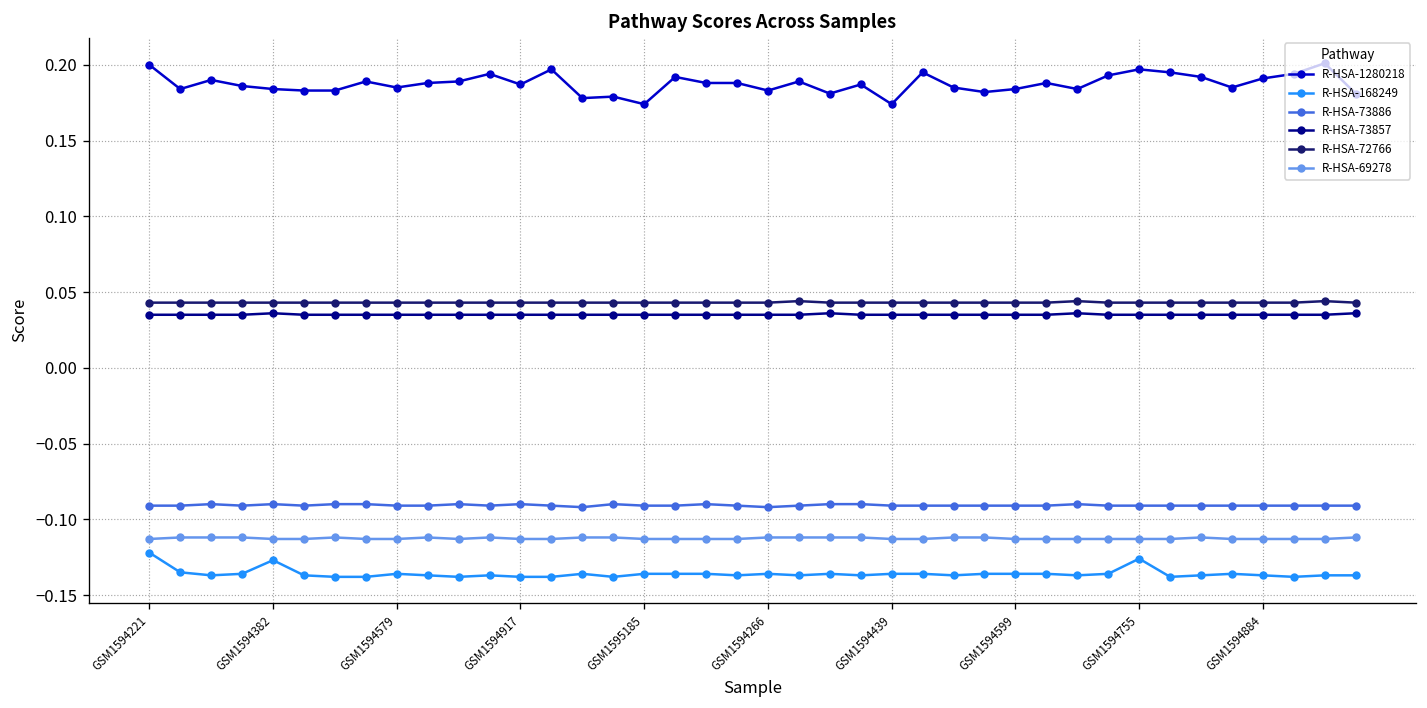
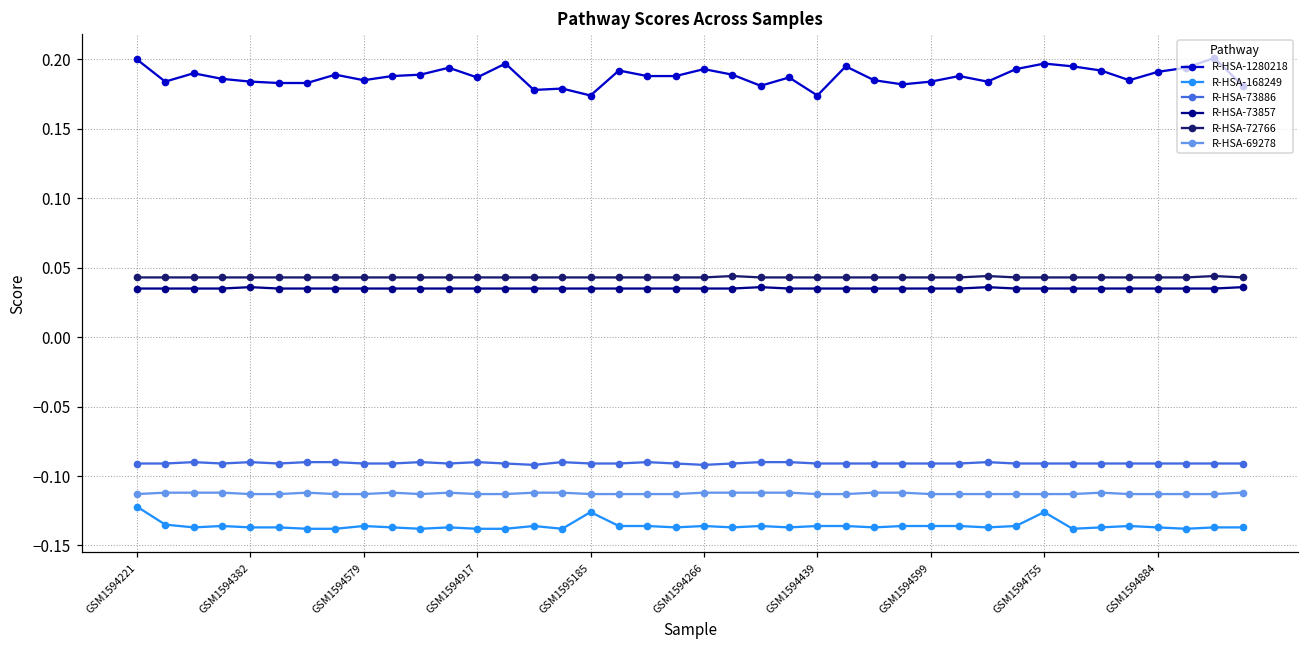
  {
    "R-HSA-1280218": {
      "GSM1594221": 0.200,
      "GSM1594382": 0.184,
      "GSM1594579": 0.185,
      "GSM1594917": 0.187,
      "GSM1595185": 0.174,
-     "GSM1594266": 0.183,
+     "GSM1594266": 0.193,
      "GSM1594439": 0.174,
      "GSM1594599": 0.184,
      "GSM1594755": 0.197,
      "GSM1594884": 0.191
    },
    "R-HSA-168249": {
      "GSM1594221": -0.122,
-     "GSM1594382": -0.127,
+     "GSM1594382": -0.137,
      "GSM1594579": -0.136,
      "GSM1594917": -0.138,
-     "GSM1595185": -0.136,
+     "GSM1595185": -0.126,
      "GSM1594266": -0.136,
      "GSM1594439": -0.136,
      "GSM1594599": -0.136,
      "GSM1594755": -0.126,
      "GSM1594884": -0.137
    }
  }
